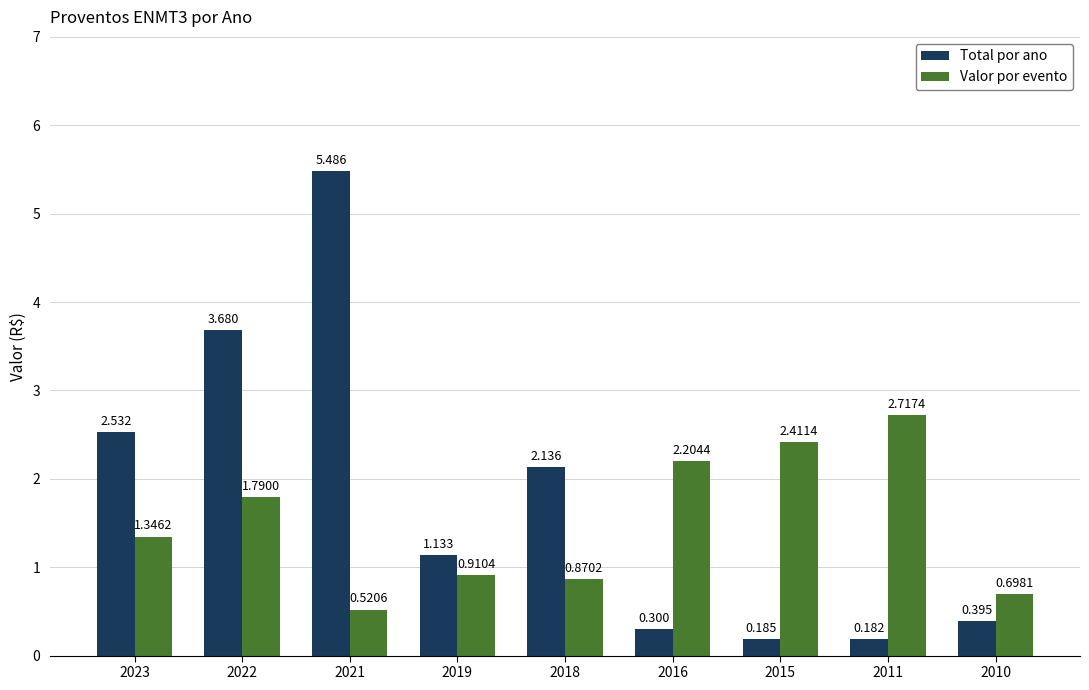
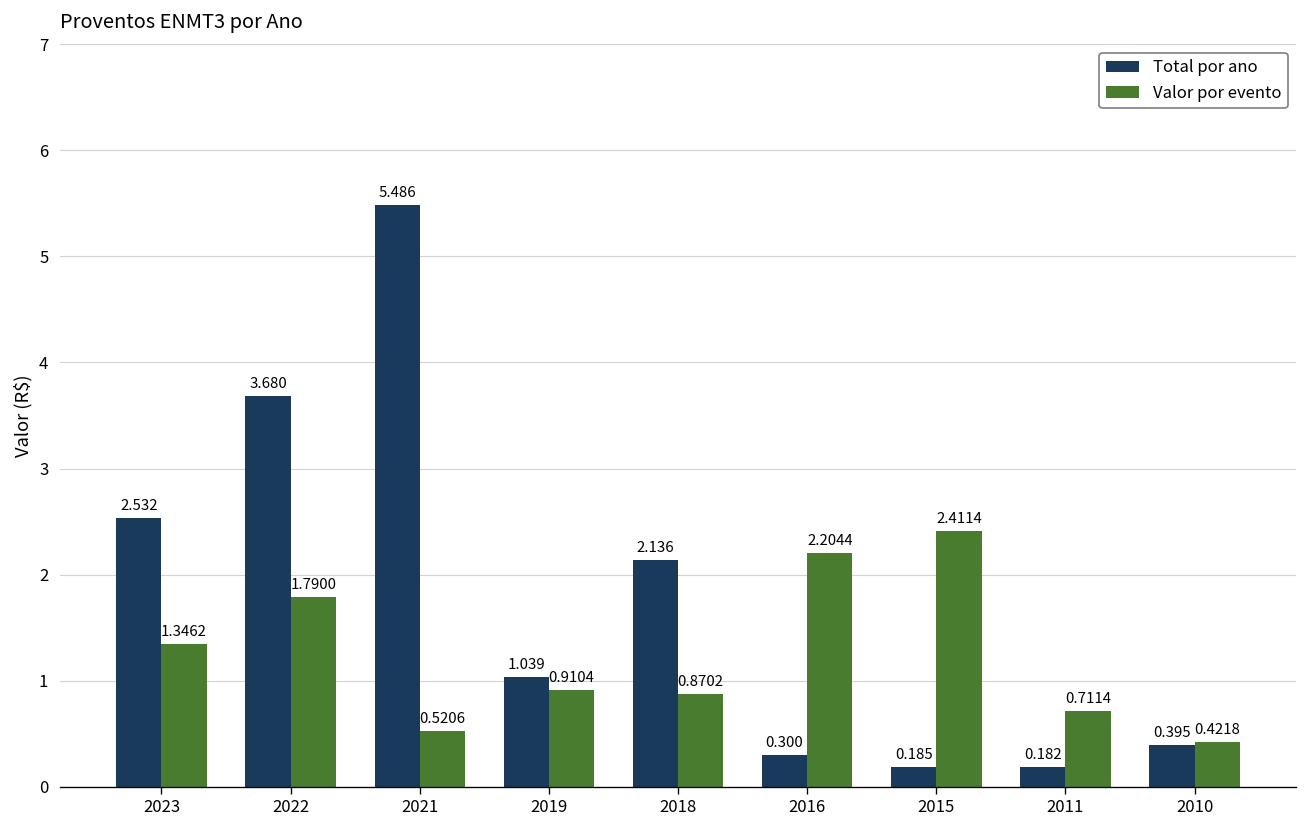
  {
    "Total por ano": {
      "2023": 2.532,
      "2022": 3.680,
      "2021": 5.486,
-     "2019": 1.133,
+     "2019": 1.039,
      "2018": 2.136,
      "2016": 0.300,
      "2015": 0.185,
      "2011": 0.182,
      "2010": 0.395
    },
    "Valor por evento": {
      "2023": 1.3462,
      "2022": 1.7900,
      "2021": 0.5206,
      "2019": 0.9104,
      "2018": 0.8702,
      "2016": 2.2044,
      "2015": 2.4114,
-     "2011": 2.7174,
-     "2010": 0.6981
+     "2011": 0.7114,
+     "2010": 0.4218
    }
  }
